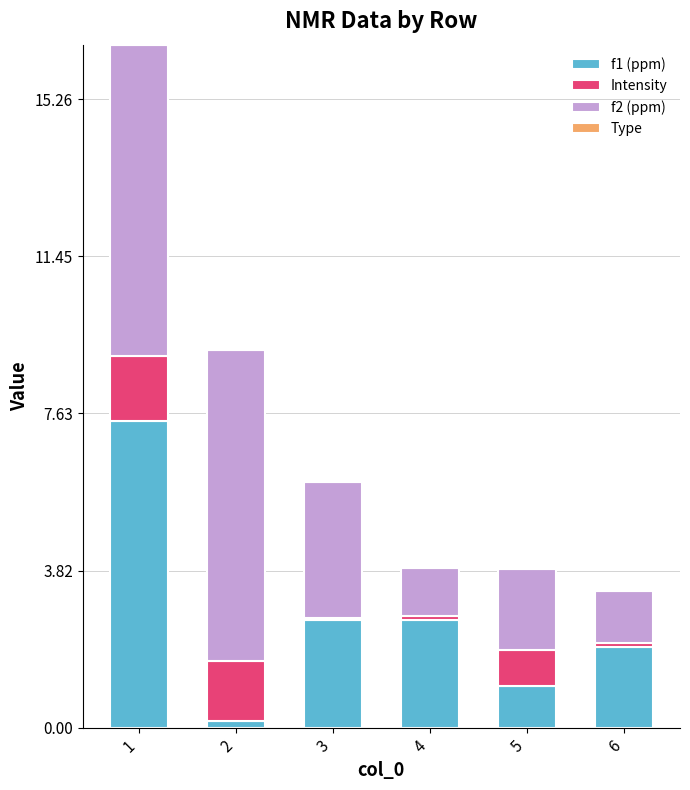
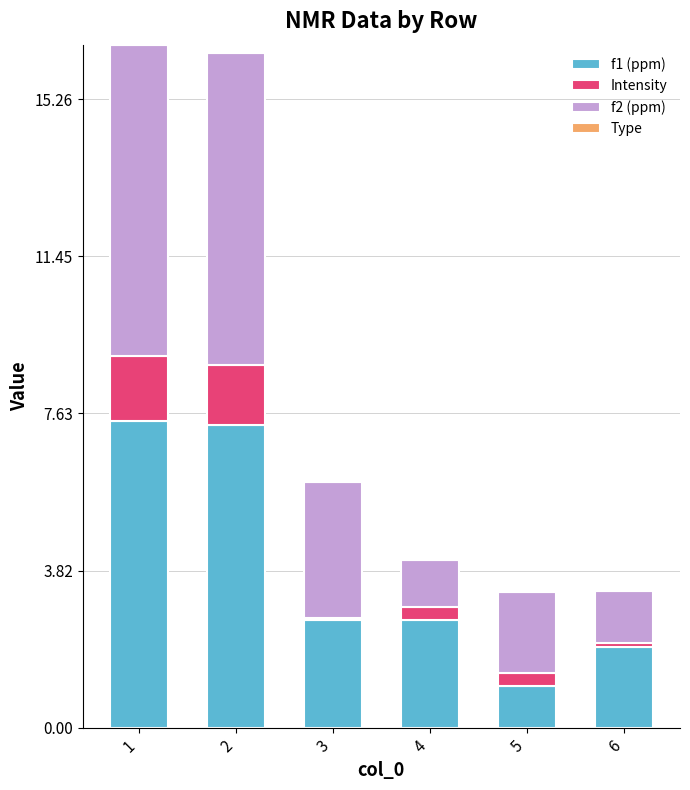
  {
    "f1 (ppm)": {
      "1": 7.4,
-     "2": 0.2,
+     "2": 7.4,
      "3": 2.6,
      "4": 2.6,
      "5": 1.0,
      "6": 2.0
    },
    "Intensity": {
      "1": 1.6,
      "2": 1.5,
-     "4": 0.1,
-     "5": 0.9,
+     "4": 0.3,
+     "5": 0.3,
      "6": 0.1
    }
  }
